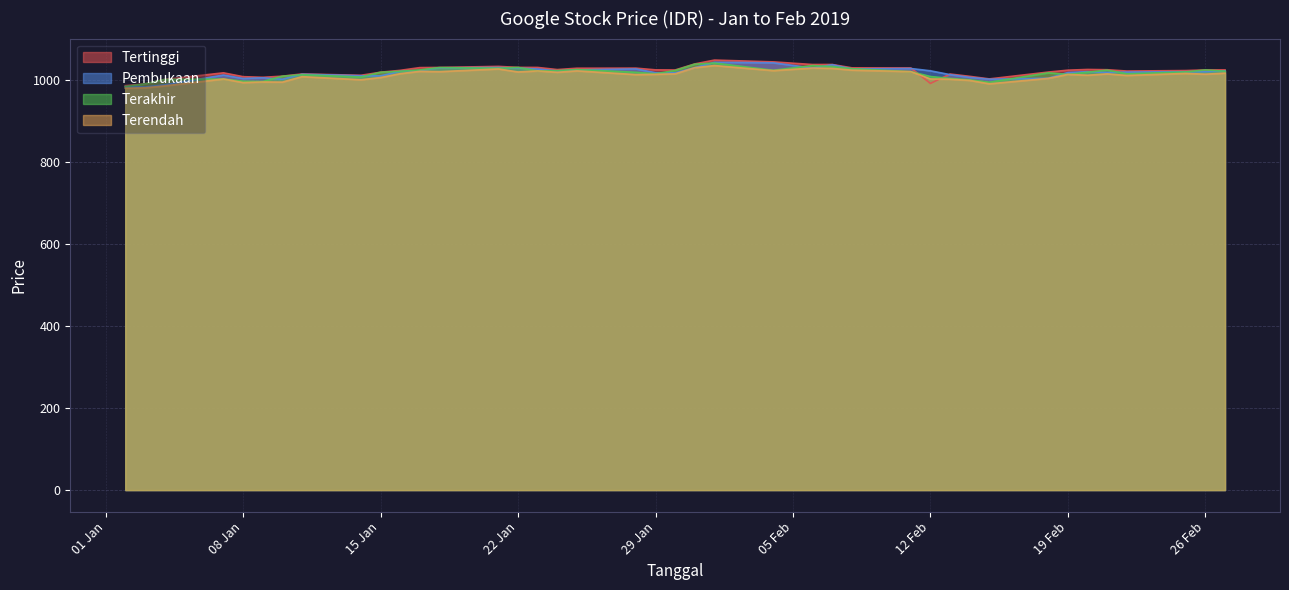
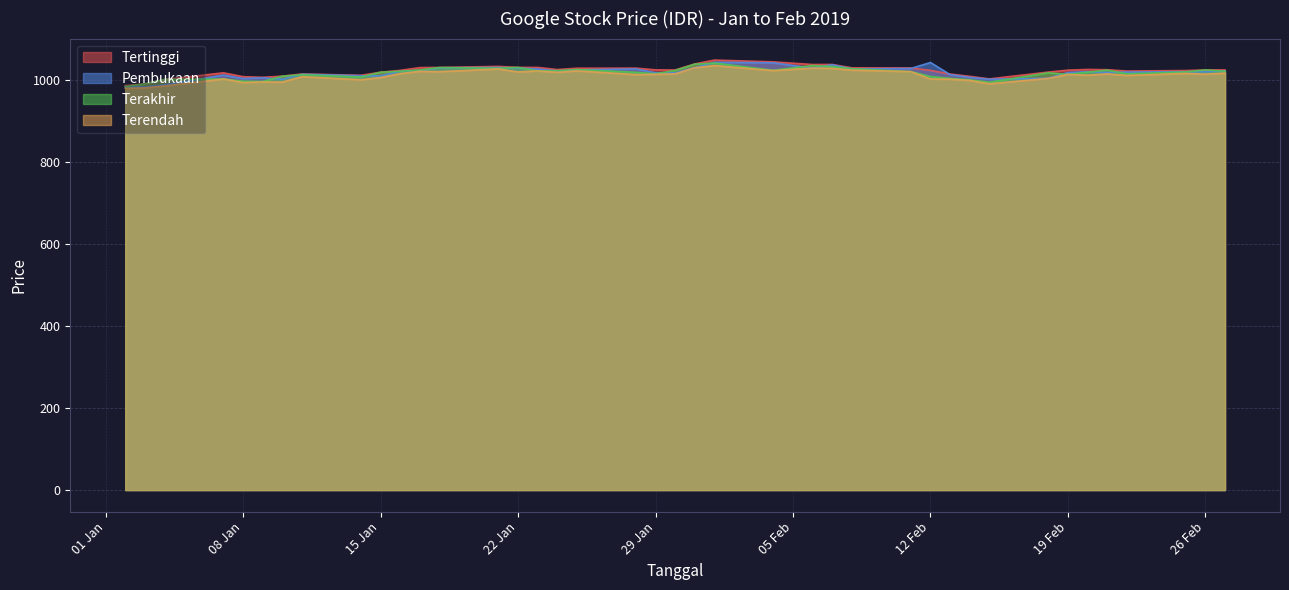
  {
    "Tertinggi": {
      "29 Jan": 1030,
-     "12 Feb": 990
+     "12 Feb": 1020
    },
    "Pembukaan": {
-     "12 Feb": 1020
+     "12 Feb": 1040
    },
    "Terendah": {
      "22 Jan": 1020
    }
  }
